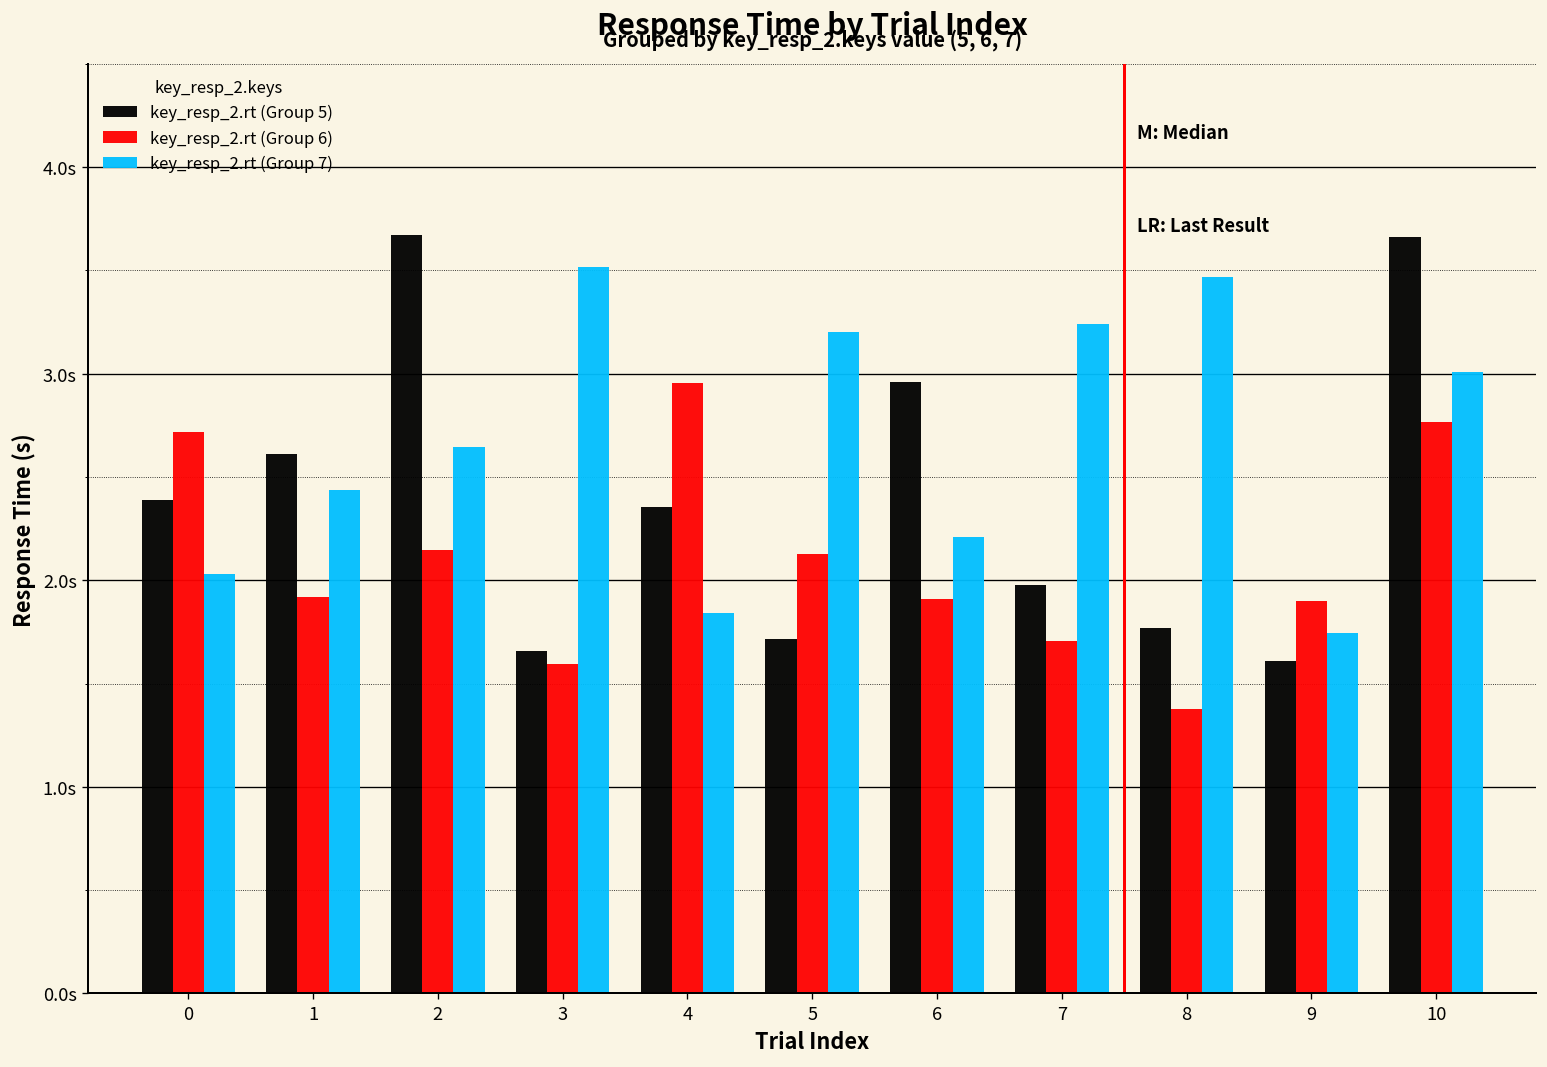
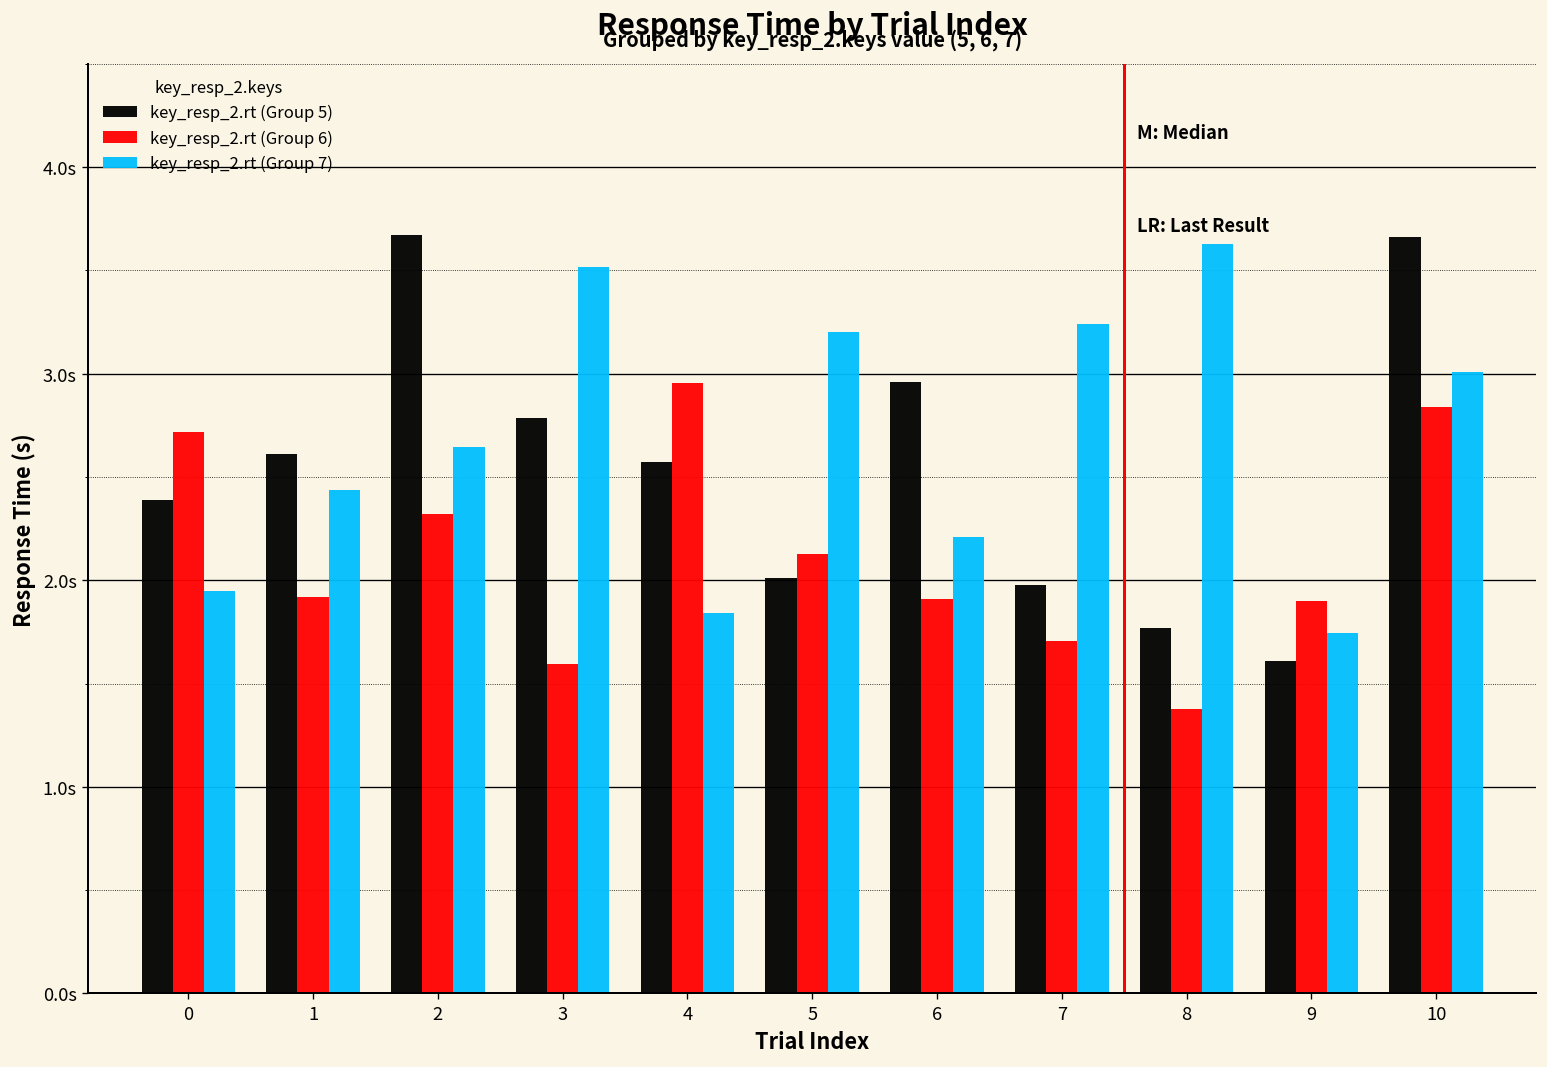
  {
    "key_resp_2.rt (Group 5)": {
      "0": "2.39s",
      "1": "2.61s",
      "2": "3.67s",
-     "3": "1.66s",
-     "4": "2.35s",
-     "5": "1.72s",
+     "3": "2.78s",
+     "4": "2.57s",
+     "5": "2.01s",
      "6": "2.96s",
      "7": "1.98s",
      "8": "1.77s",
      "9": "1.61s",
      "10": "3.66s"
    },
    "key_resp_2.rt (Group 6)": {
      "0": "2.72s",
      "1": "1.92s",
-     "2": "2.15s",
+     "2": "2.32s",
      "3": "1.59s",
      "4": "2.96s",
      "5": "2.13s",
      "6": "1.91s",
      "7": "1.70s",
      "8": "1.38s",
      "9": "1.90s",
-     "10": "2.77s"
+     "10": "2.84s"
    },
    "key_resp_2.rt (Group 7)": {
-     "0": "2.03s",
+     "0": "1.95s",
      "1": "2.44s",
      "2": "2.65s",
      "3": "3.51s",
      "4": "1.84s",
      "5": "3.20s",
      "6": "2.21s",
      "7": "3.24s",
-     "8": "3.47s",
+     "8": "3.63s",
      "9": "1.75s",
      "10": "3.01s"
    }
  }
